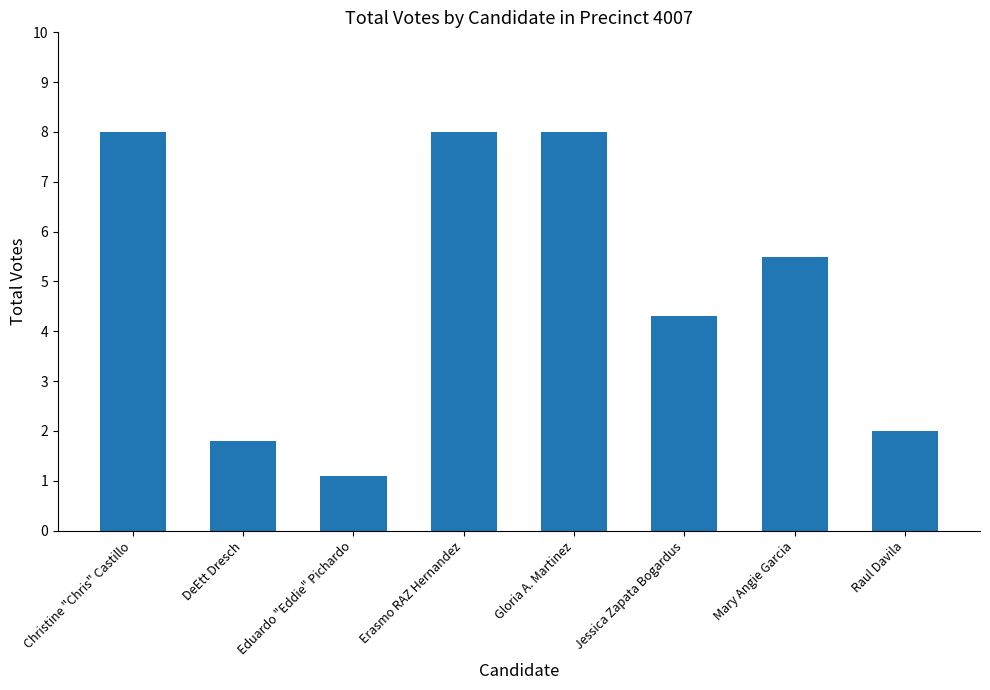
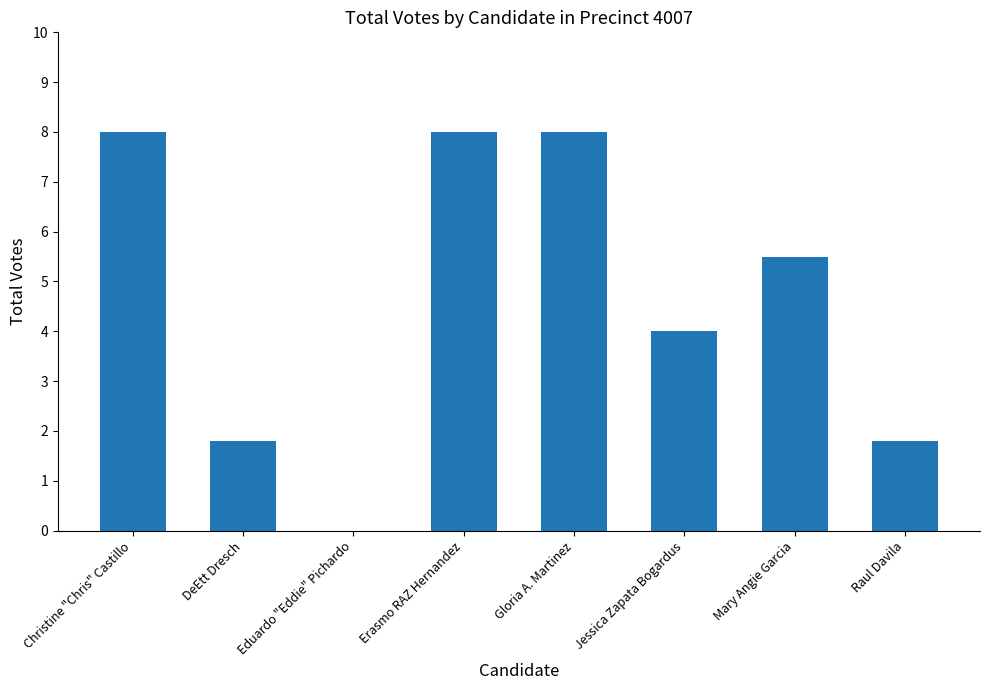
  {
    "Christine \"Chris\" Castillo": 8.0,
    "DeEtt Dresch": 1.8,
-   "Eduardo \"Eddie\" Pichardo": 1.1,
+   "Eduardo \"Eddie\" Pichardo": 0.0,
    "Erasmo RAZ Hernandez": 8.0,
    "Gloria A. Martinez": 8.0,
-   "Jessica Zapata Bogardus": 4.3,
+   "Jessica Zapata Bogardus": 4.0,
    "Mary Angie Garcia": 5.5,
-   "Raul Davila": 2.0
+   "Raul Davila": 1.8
  }
